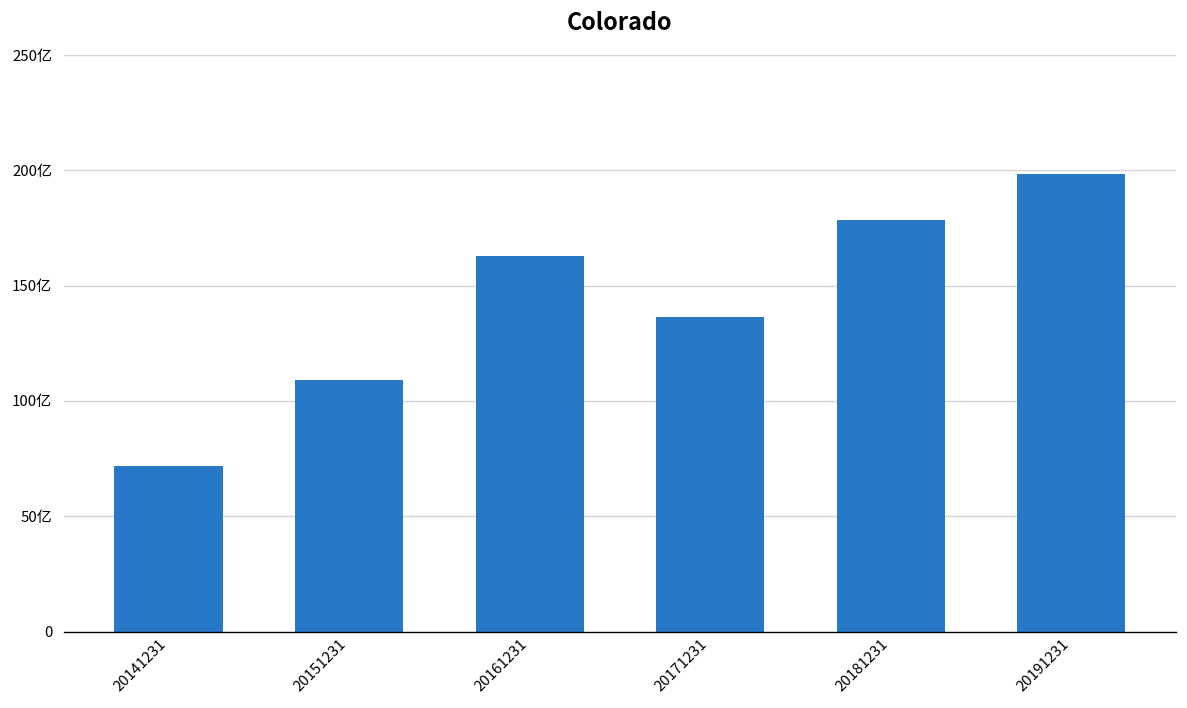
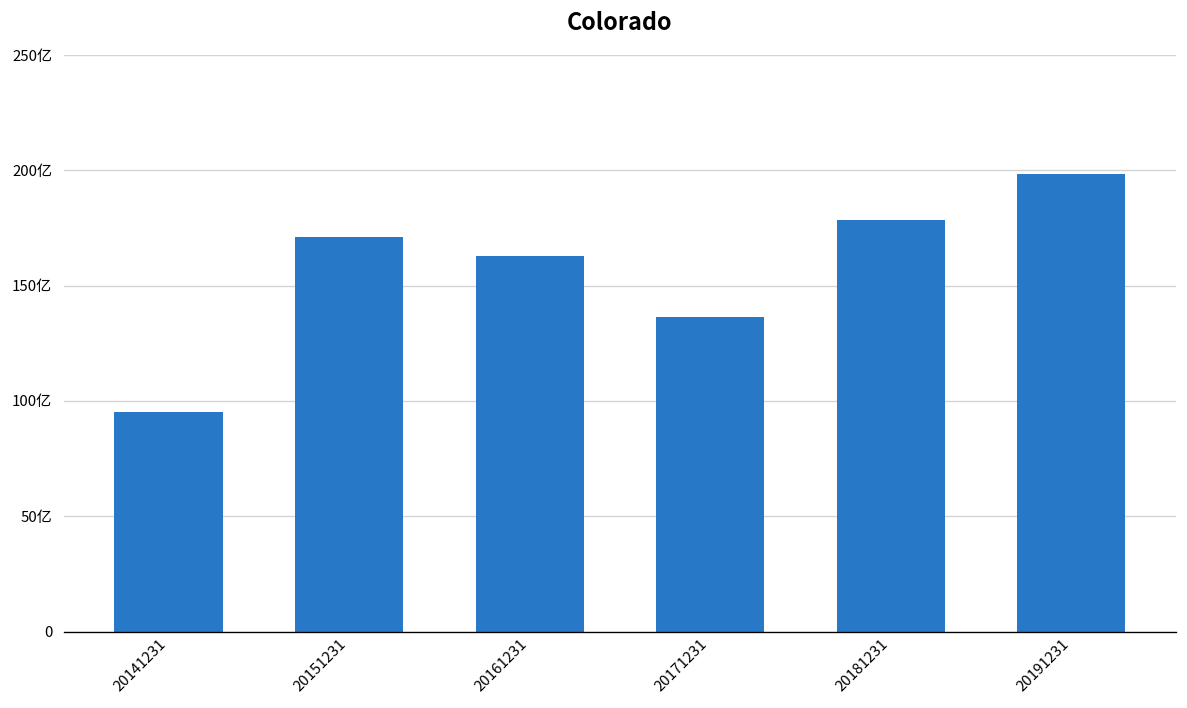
  {
-   "20141231": "72亿",
-   "20151231": "109亿",
+   "20141231": "95亿",
+   "20151231": "171亿",
    "20161231": "163亿",
    "20171231": "136亿",
    "20181231": "179亿",
    "20191231": "199亿"
  }
